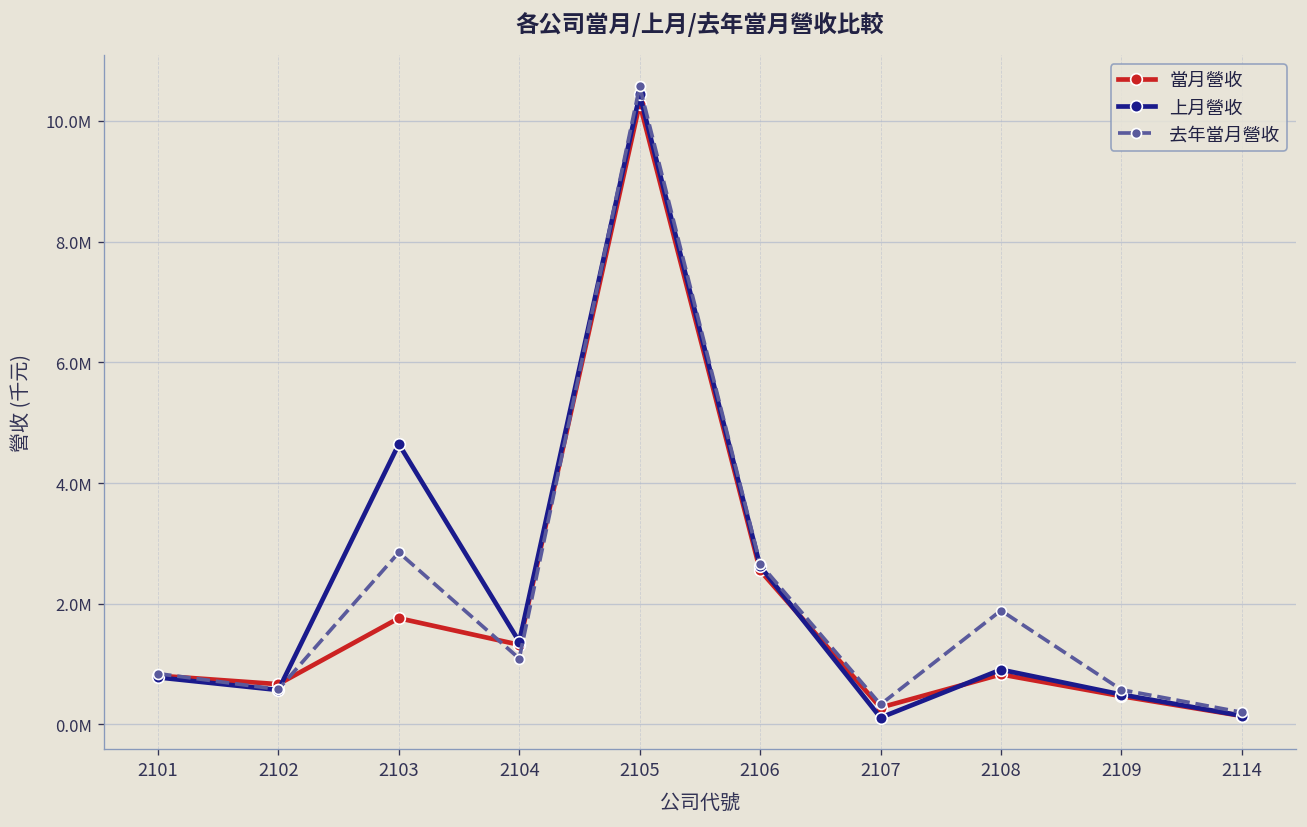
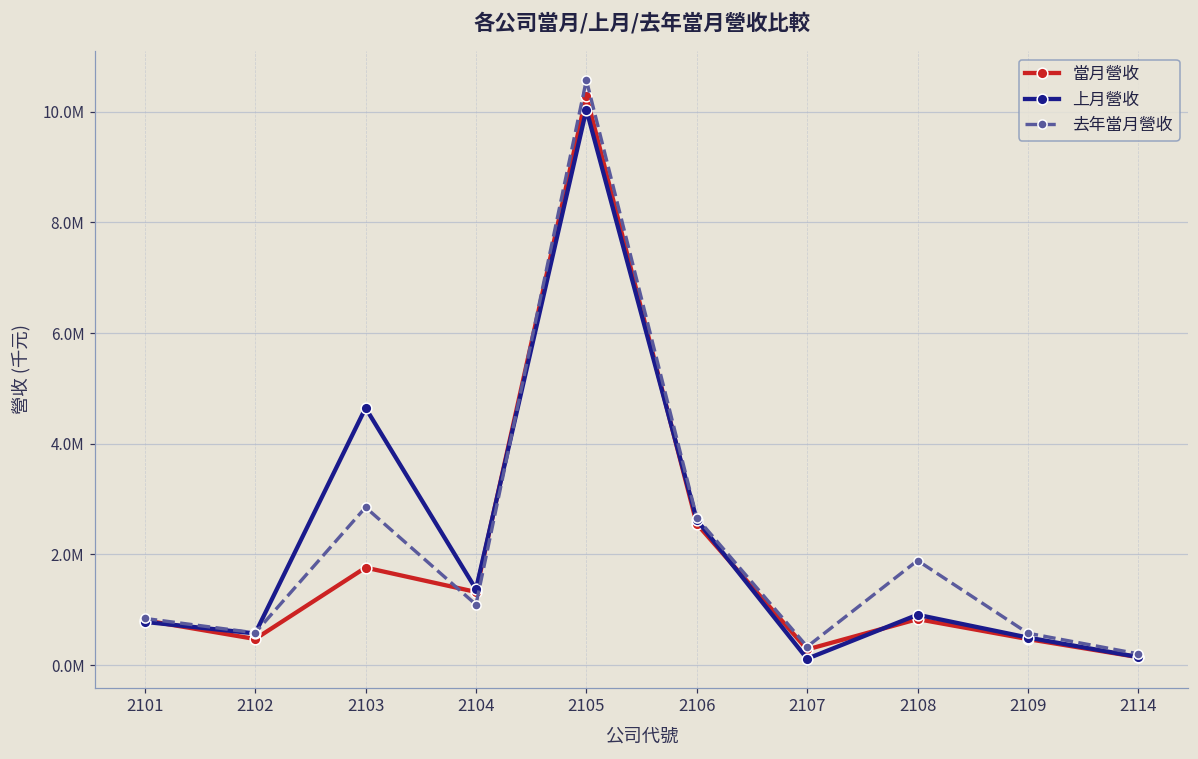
  {
    "當月營收": {
-     "2102": 700000,
+     "2102": 500000,
      "2103": 1800000,
      "2105": 10300000,
      "2106": 2600000,
      "2108": 800000
    },
    "上月營收": {
      "2103": 4600000,
-     "2105": 10400000,
+     "2105": 10000000,
      "2107": 100000,
      "2108": 900000
    },
    "去年當月營收": {
      "2103": 2800000,
      "2104": 1100000,
      "2105": 10600000,
      "2108": 1900000,
      "2109": 600000,
      "2114": 200000
    }
  }
